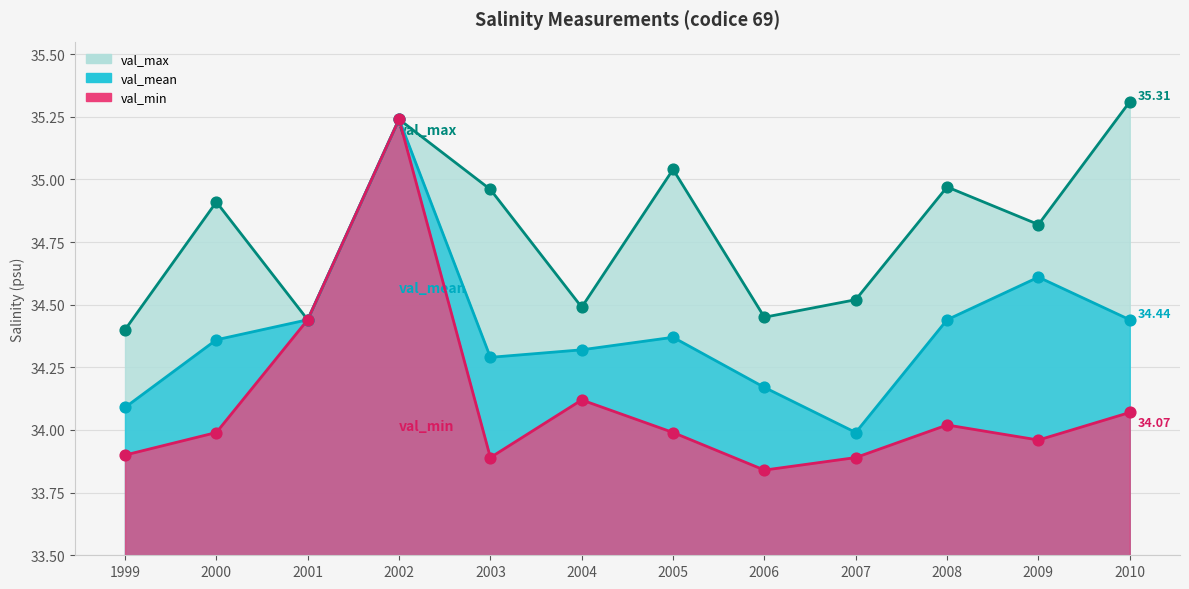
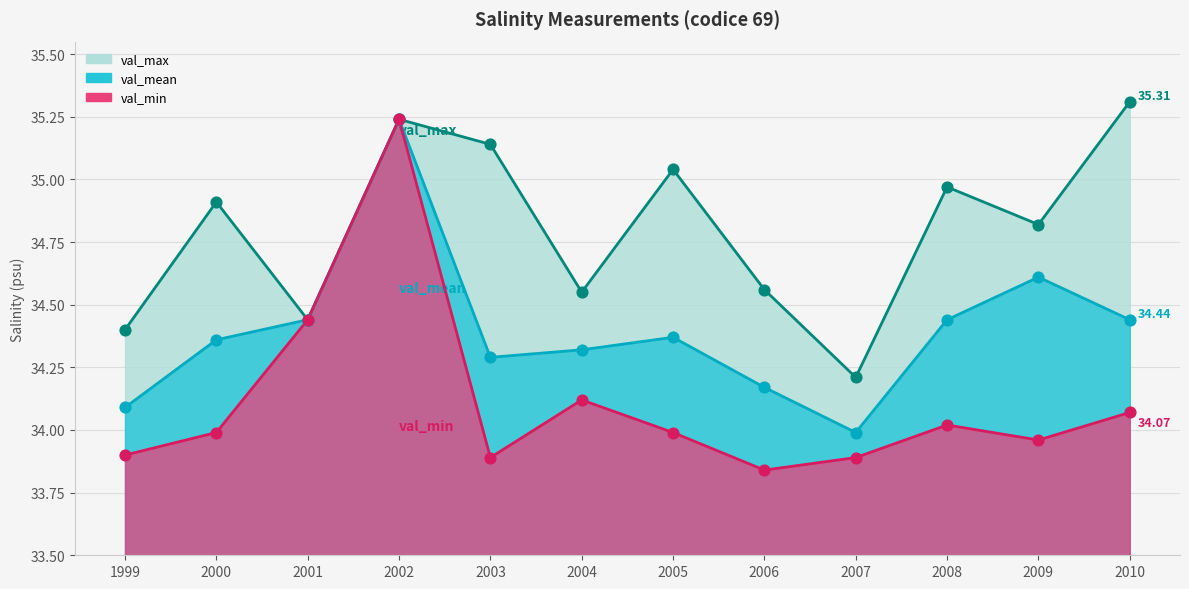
  {
    "val_max": {
-     "2003": 34.96,
-     "2004": 34.49,
-     "2006": 34.45,
-     "2007": 34.52
+     "2003": 35.14,
+     "2004": 34.55,
+     "2006": 34.56,
+     "2007": 34.21
    }
  }
